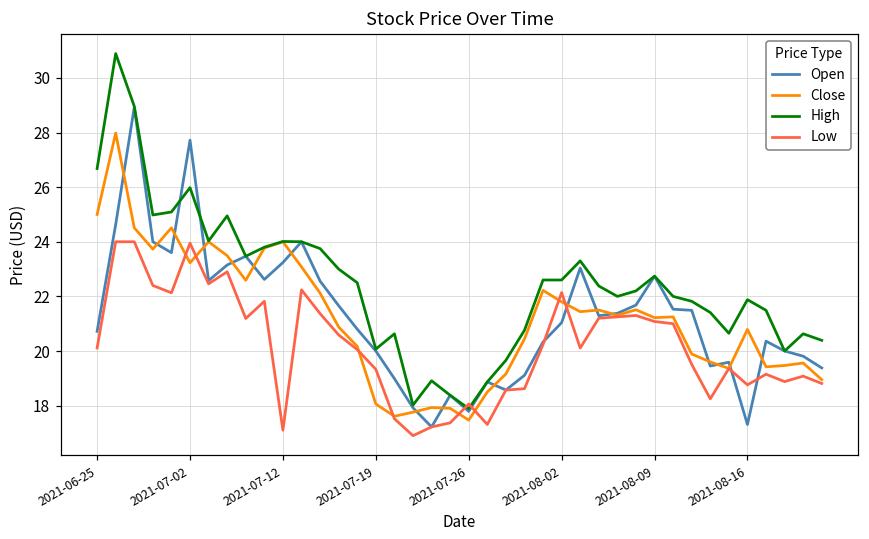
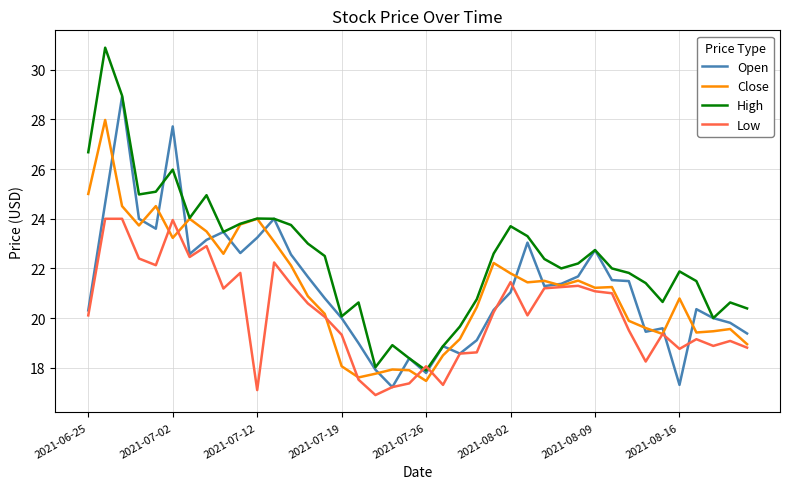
  {
    "Open": {
-     "2021-06-25": 20.7,
+     "2021-06-25": 20.3,
      "2021-07-02": 27.7,
      "2021-07-12": 23.2,
      "2021-08-02": 21.0,
      "2021-08-16": 17.3
    },
    "Close": {
      "2021-06-25": 25.0,
      "2021-07-02": 23.2,
      "2021-07-19": 18.1,
      "2021-07-26": 17.5,
      "2021-08-02": 21.8,
      "2021-08-09": 21.2,
      "2021-08-16": 20.8
    },
    "High": {
      "2021-06-25": 26.7,
      "2021-07-02": 26.0,
-     "2021-08-02": 22.6,
+     "2021-08-02": 23.7,
      "2021-08-16": 21.9
    },
    "Low": {
      "2021-06-25": 20.1,
      "2021-07-02": 24.0,
      "2021-07-12": 17.1,
      "2021-07-19": 19.3,
      "2021-07-26": 18.1,
-     "2021-08-02": 22.1,
+     "2021-08-02": 21.5,
      "2021-08-09": 21.1,
      "2021-08-16": 18.8
    }
  }
